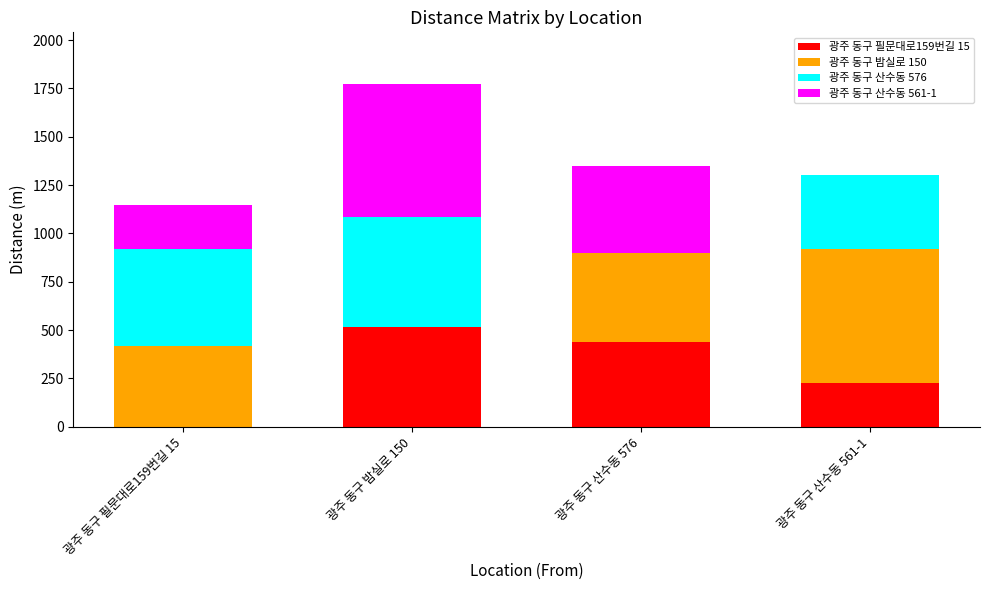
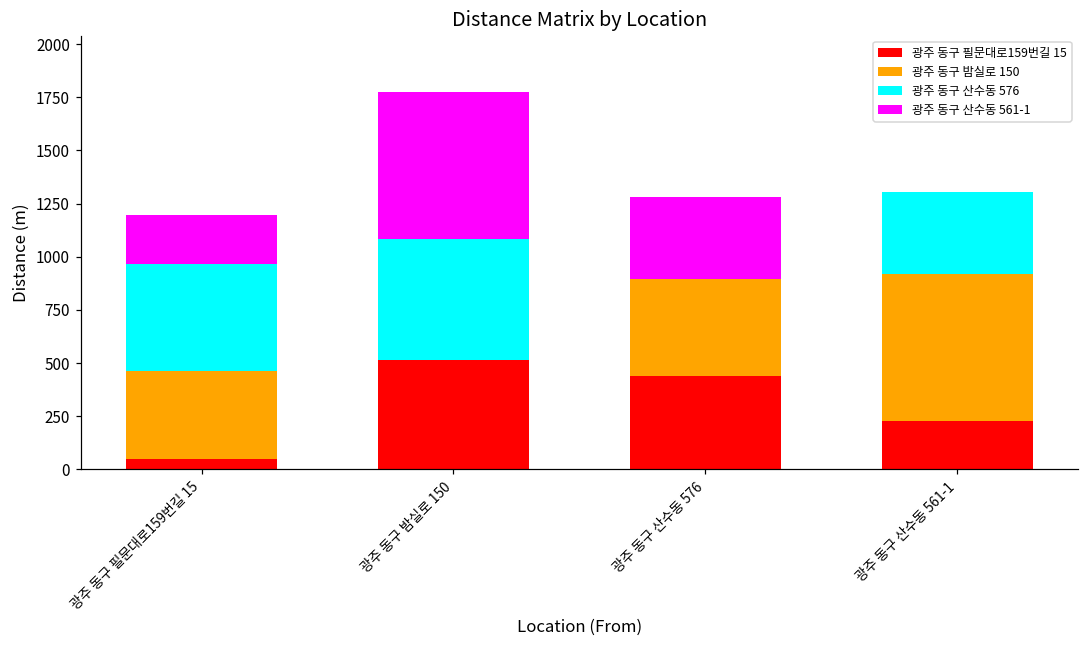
  {
    "광주 동구 필문대로159번길 15": {
-     "광주 동구 필문대로159번길 15": 0,
+     "광주 동구 필문대로159번길 15": 50,
      "광주 동구 밤실로 150": 520,
      "광주 동구 산수동 576": 440,
      "광주 동구 산수동 561-1": 230
    },
    "광주 동구 밤실로 150": {
      "광주 동구 필문대로159번길 15": 420,
      "광주 동구 밤실로 150": 0,
      "광주 동구 산수동 576": 460,
      "광주 동구 산수동 561-1": 690
    },
    "광주 동구 산수동 576": {
      "광주 동구 필문대로159번길 15": 500,
      "광주 동구 밤실로 150": 570,
      "광주 동구 산수동 576": 0,
      "광주 동구 산수동 561-1": 390
    },
    "광주 동구 산수동 561-1": {
      "광주 동구 필문대로159번길 15": 230,
      "광주 동구 밤실로 150": 690,
-     "광주 동구 산수동 576": 450,
+     "광주 동구 산수동 576": 390,
      "광주 동구 산수동 561-1": 0
    }
  }
